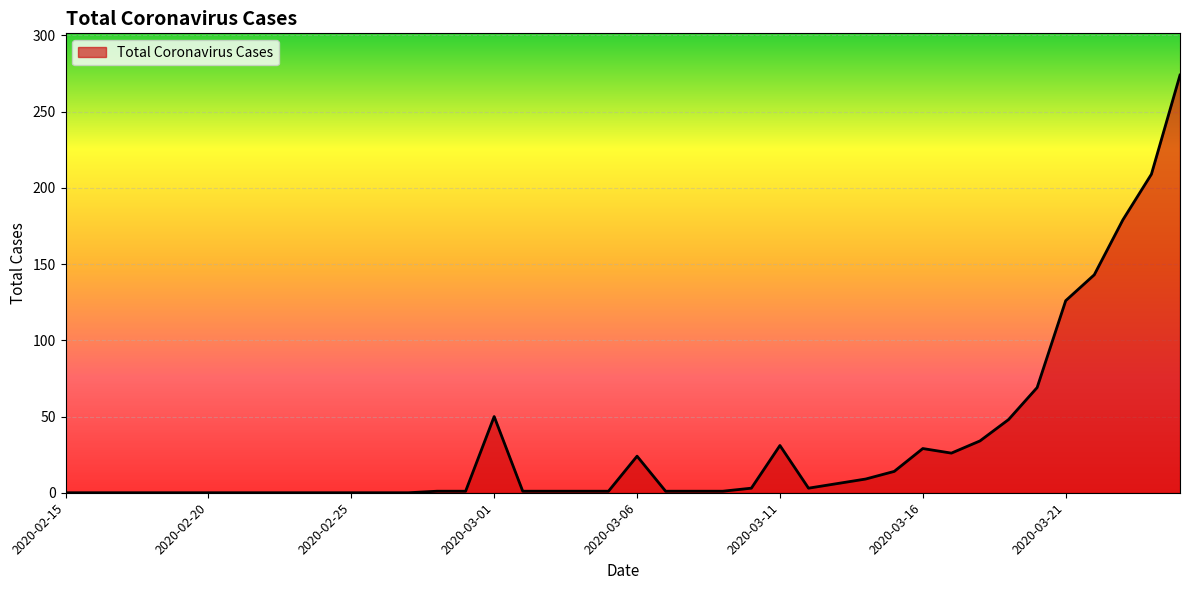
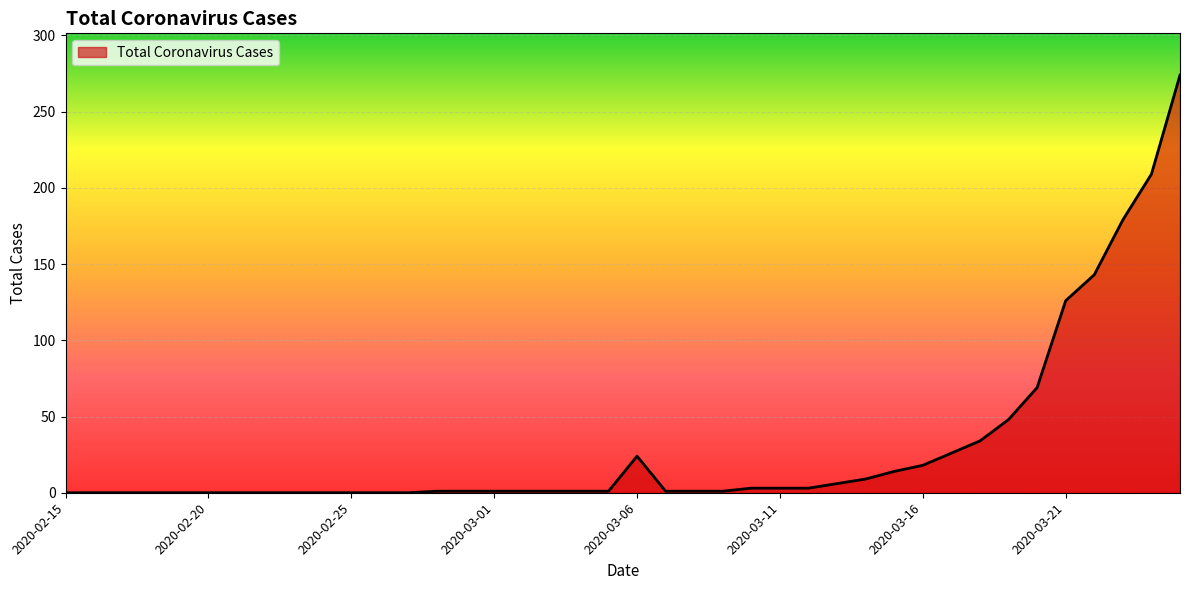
  {
    "2020-02-15": 0,
    "2020-02-20": 0,
    "2020-02-25": 0,
-   "2020-03-01": 50,
+   "2020-03-01": 1,
    "2020-03-06": 24,
-   "2020-03-11": 31,
-   "2020-03-16": 29,
+   "2020-03-11": 3,
+   "2020-03-16": 18,
    "2020-03-21": 126
  }
